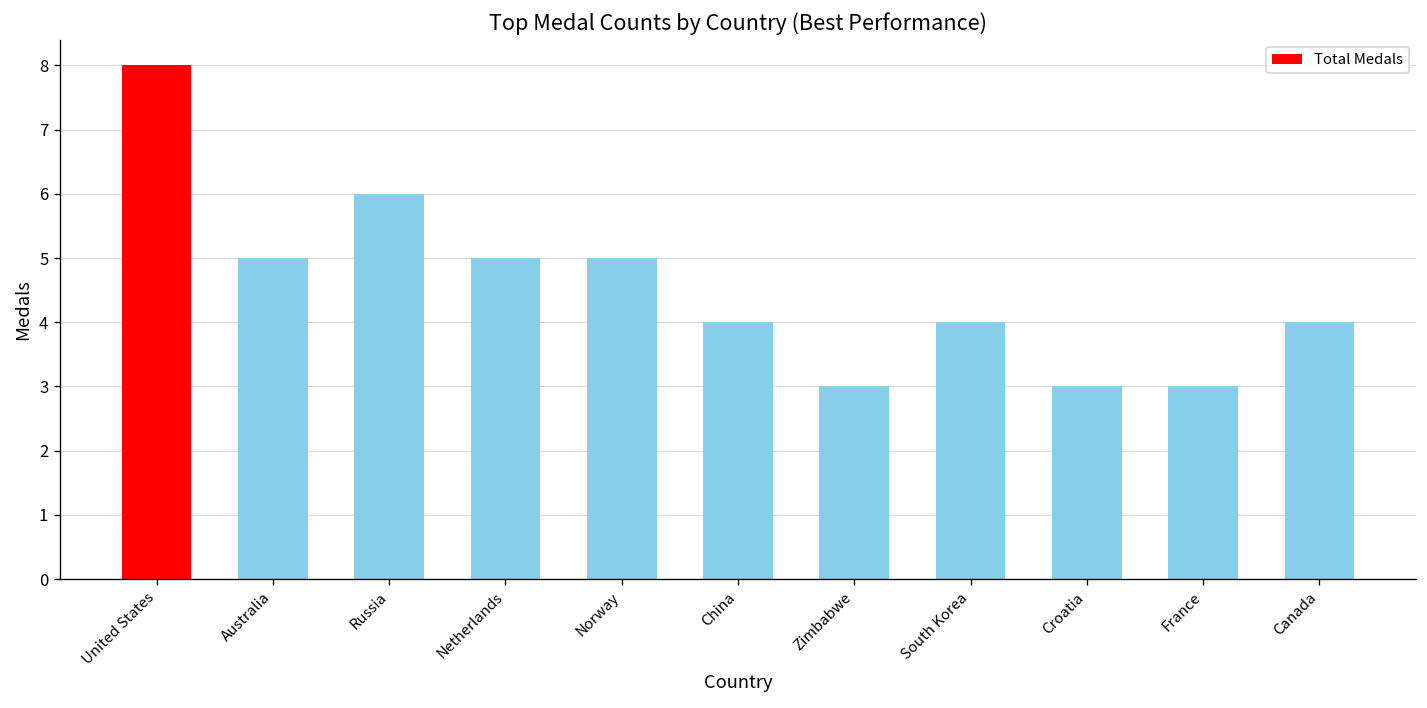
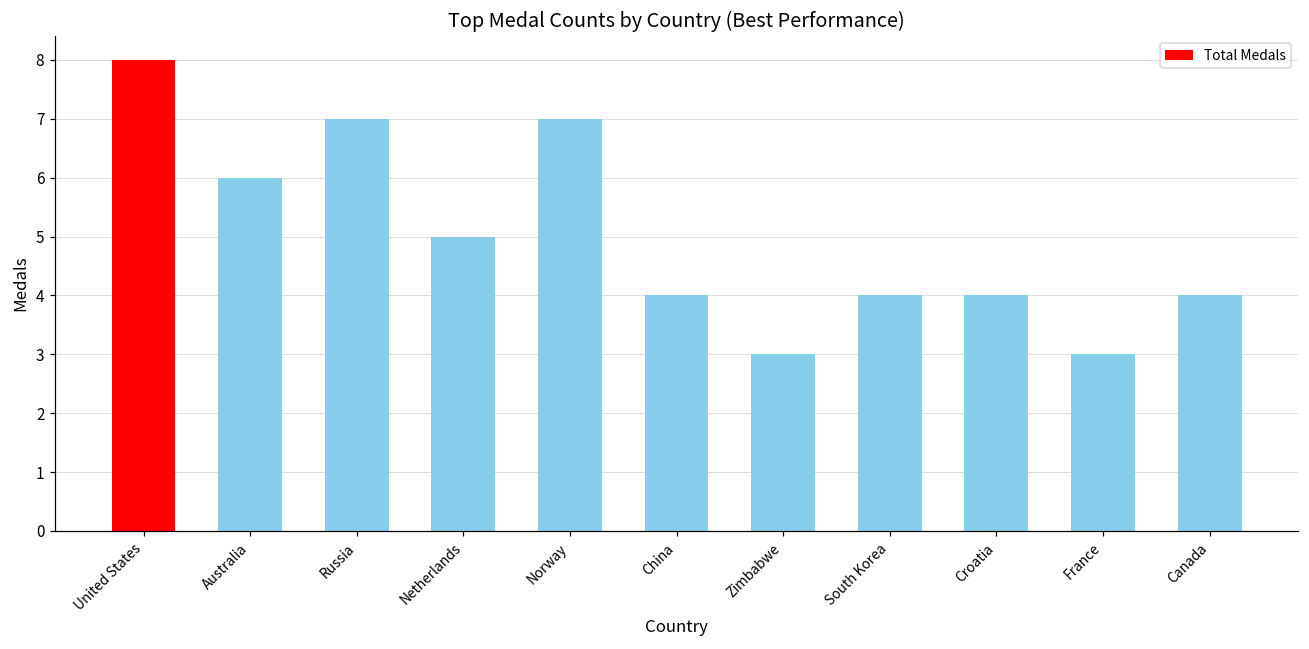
  {
    "United States": 8,
-   "Australia": 5,
-   "Russia": 6,
+   "Australia": 6,
+   "Russia": 7,
    "Netherlands": 5,
-   "Norway": 5,
+   "Norway": 7,
    "China": 4,
    "Zimbabwe": 3,
    "South Korea": 4,
-   "Croatia": 3,
+   "Croatia": 4,
    "France": 3,
    "Canada": 4
  }
